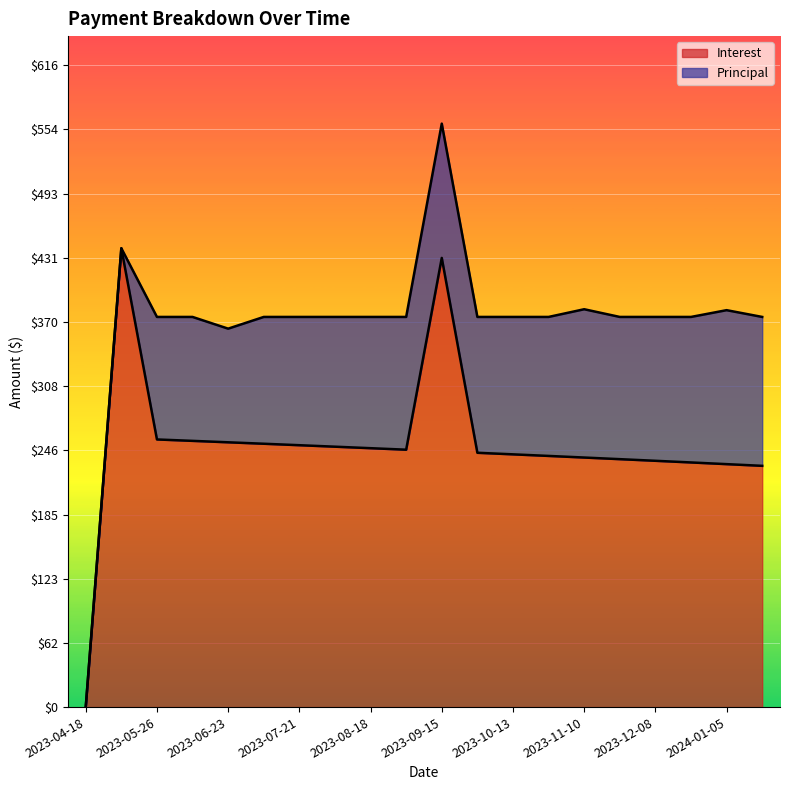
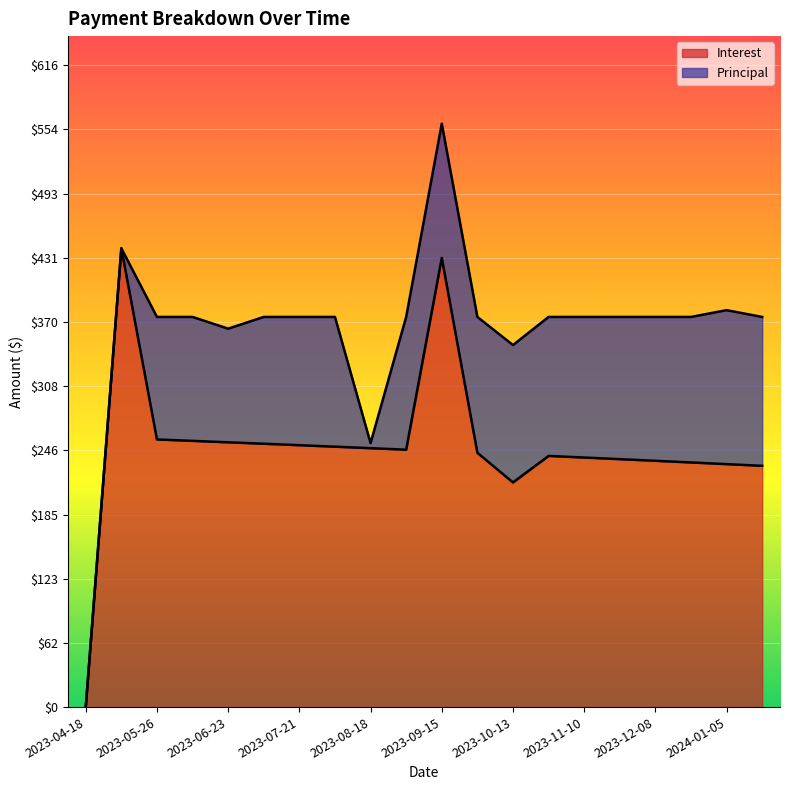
  {
    "Interest": {
      "2023-05-26": "$257",
      "2023-06-23": "$254",
      "2023-07-21": "$251",
      "2023-08-18": "$249",
      "2023-09-15": "$431",
-     "2023-10-13": "$243",
+     "2023-10-13": "$216",
      "2023-11-10": "$240",
      "2023-12-08": "$236",
      "2024-01-05": "$233"
    },
    "Principal": {
      "2023-05-26": "$118",
      "2023-06-23": "$109",
      "2023-07-21": "$123",
-     "2023-08-18": "$126",
+     "2023-08-18": "$5",
      "2023-09-15": "$129",
      "2023-10-13": "$132",
-     "2023-11-10": "$142",
+     "2023-11-10": "$135",
      "2023-12-08": "$138",
      "2024-01-05": "$148"
    }
  }
